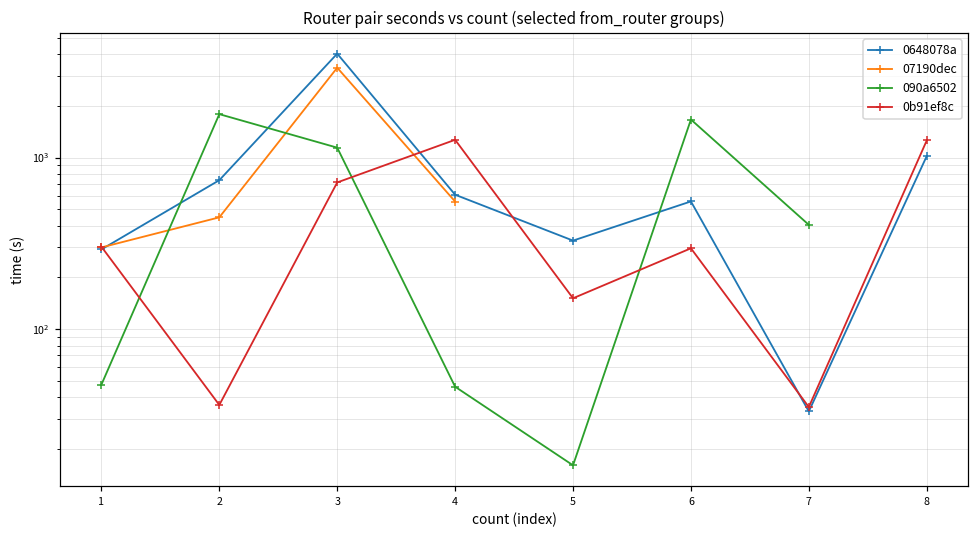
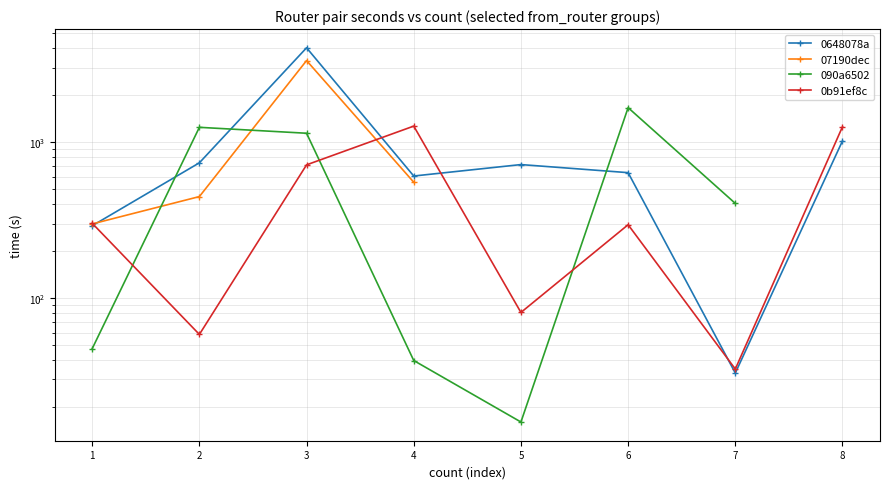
  {
    "0648078a": {
      "2": 700,
      "3": 4000,
      "4": 610,
-     "5": 330,
-     "6": 550,
+     "5": 700,
+     "6": 640,
      "7": 33,
      "8": 1000
    },
    "07190dec": {
      "2": 450,
      "3": 3300,
      "4": 550
    },
    "090a6502": {
      "1": 47,
-     "2": 1800,
+     "2": 1200,
      "3": 1100,
-     "4": 46,
+     "4": 40,
      "5": 16,
      "6": 1700,
      "7": 410
    },
    "0b91ef8c": {
-     "2": 36,
+     "2": 58,
      "3": 700,
      "4": 1300,
-     "5": 150,
+     "5": 80,
      "6": 300,
      "7": 35,
      "8": 1300
    }
  }
